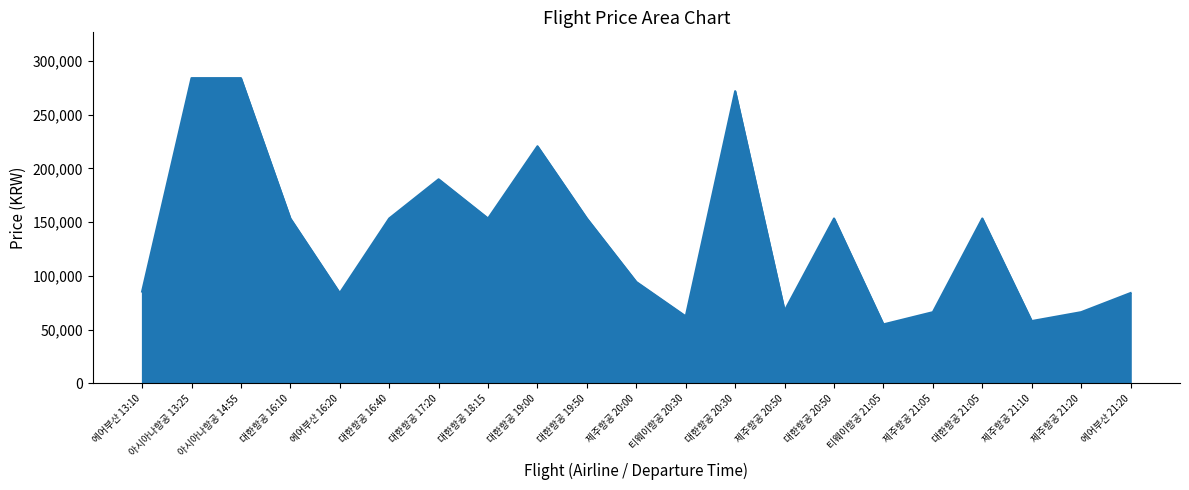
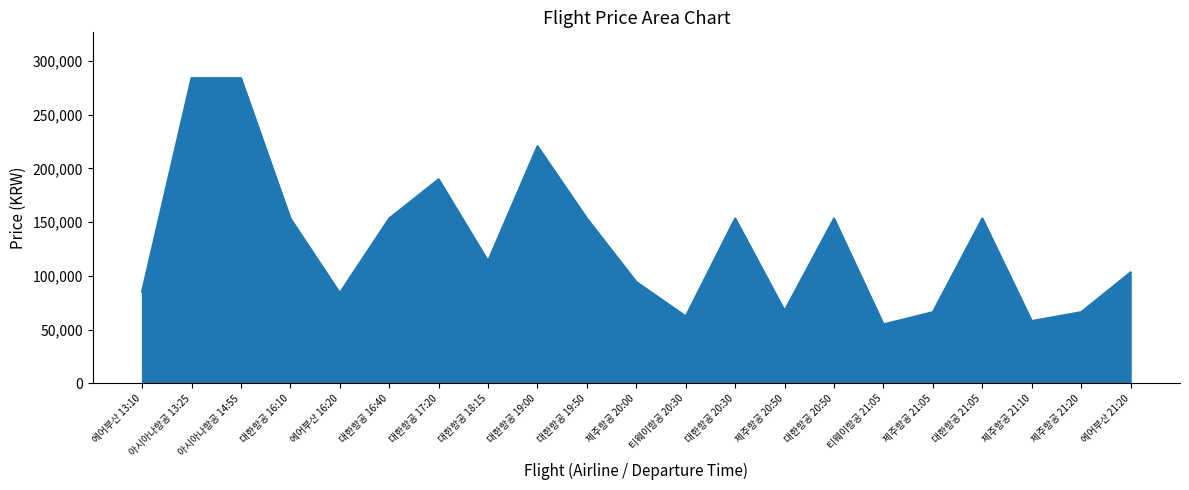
  {
    "에어부산 13:10": "85,000",
    "아시아나항공 13:25": "284,000",
    "아시아나항공 14:55": "284,000",
    "대한항공 16:10": "153,000",
    "에어부산 16:20": "84,000",
    "대한항공 16:40": "153,000",
    "대한항공 17:20": "190,000",
-   "대한항공 18:15": "153,000",
+   "대한항공 18:15": "114,000",
    "대한항공 19:00": "221,000",
    "대한항공 19:50": "153,000",
    "제주항공 20:00": "94,000",
    "티웨이항공 20:30": "62,000",
-   "대한항공 20:30": "272,000",
+   "대한항공 20:30": "153,000",
    "제주항공 20:50": "68,000",
    "대한항공 20:50": "153,000",
    "티웨이항공 21:05": "55,000",
    "제주항공 21:05": "66,000",
    "대한항공 21:05": "153,000",
    "제주항공 21:10": "58,000",
    "제주항공 21:20": "66,000",
-   "에어부산 21:20": "84,000"
+   "에어부산 21:20": "103,000"
  }
